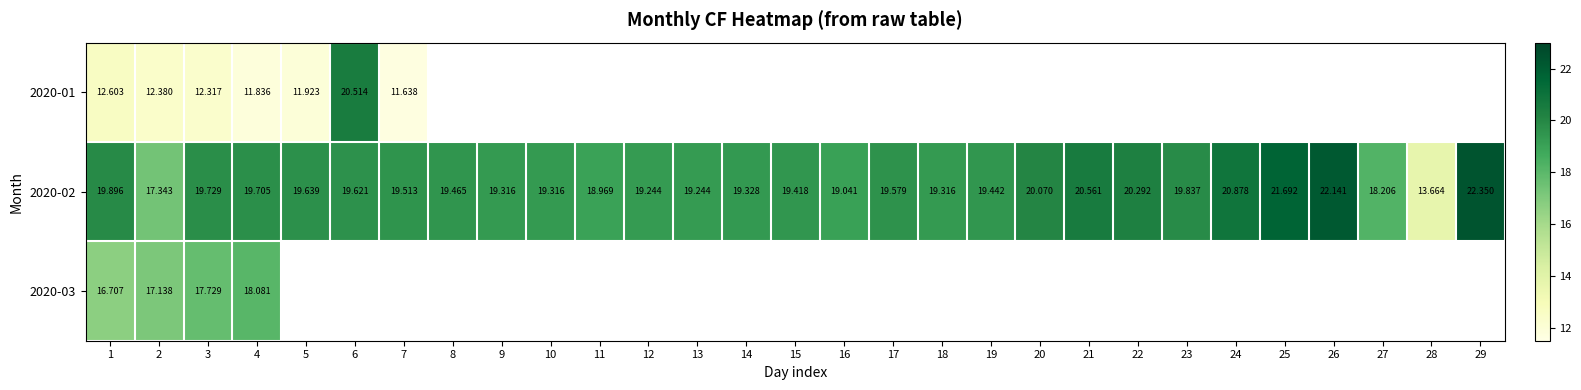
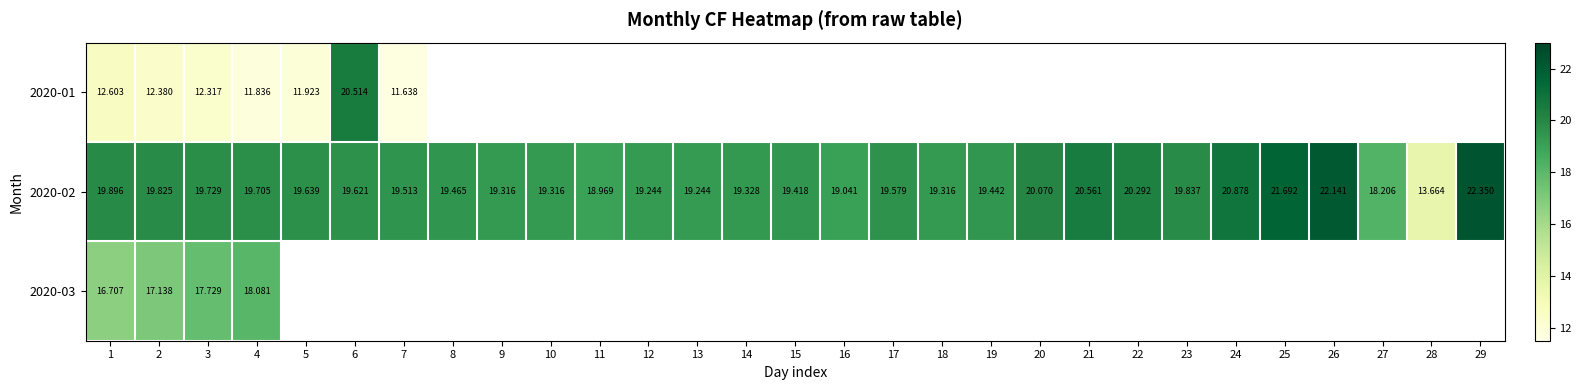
  {
    "2020-01": {
      "1": 12.603,
      "2": 12.380,
      "3": 12.317,
      "4": 11.836,
      "5": 11.923,
      "6": 20.514,
      "7": 11.638
    },
    "2020-02": {
      "1": 19.896,
-     "2": 17.343,
+     "2": 19.825,
      "3": 19.729,
      "4": 19.705,
      "5": 19.639,
      "6": 19.621,
      "7": 19.513,
      "8": 19.465,
      "9": 19.316,
      "10": 19.316,
      "11": 18.969,
      "12": 19.244,
      "13": 19.244,
      "14": 19.328,
      "15": 19.418,
      "16": 19.041,
      "17": 19.579,
      "18": 19.316,
      "19": 19.442,
      "20": 20.070,
      "21": 20.561,
      "22": 20.292,
      "23": 19.837,
      "24": 20.878,
      "25": 21.692,
      "26": 22.141,
      "27": 18.206,
      "28": 13.664,
      "29": 22.350
    },
    "2020-03": {
      "1": 16.707,
      "2": 17.138,
      "3": 17.729,
      "4": 18.081
    }
  }
